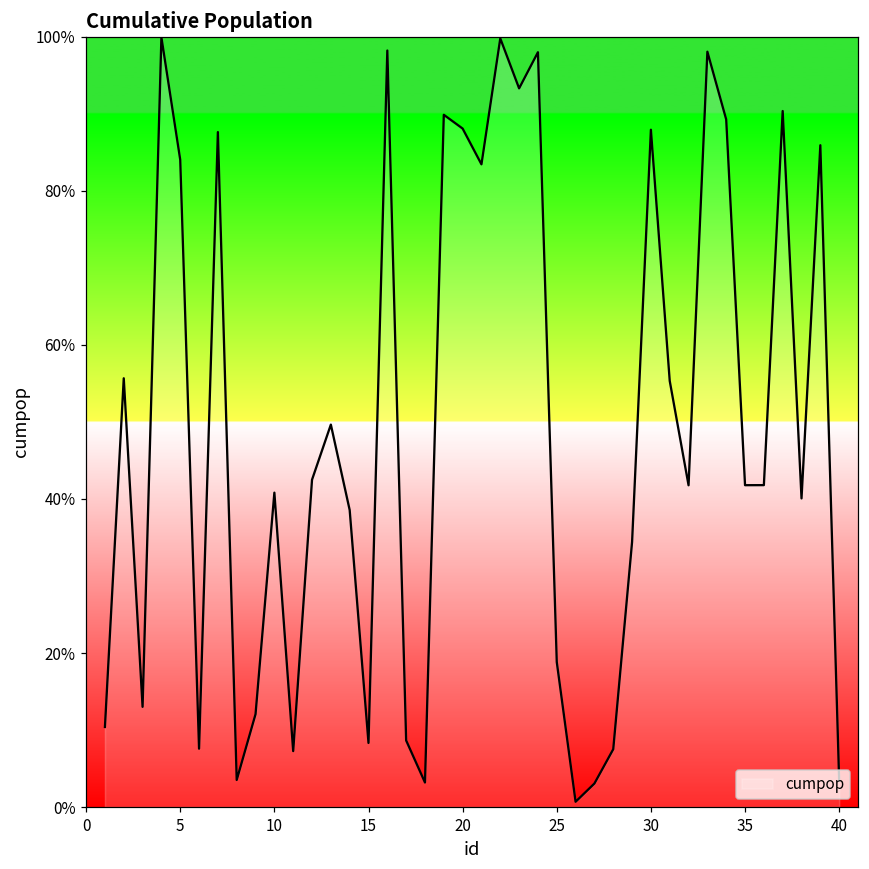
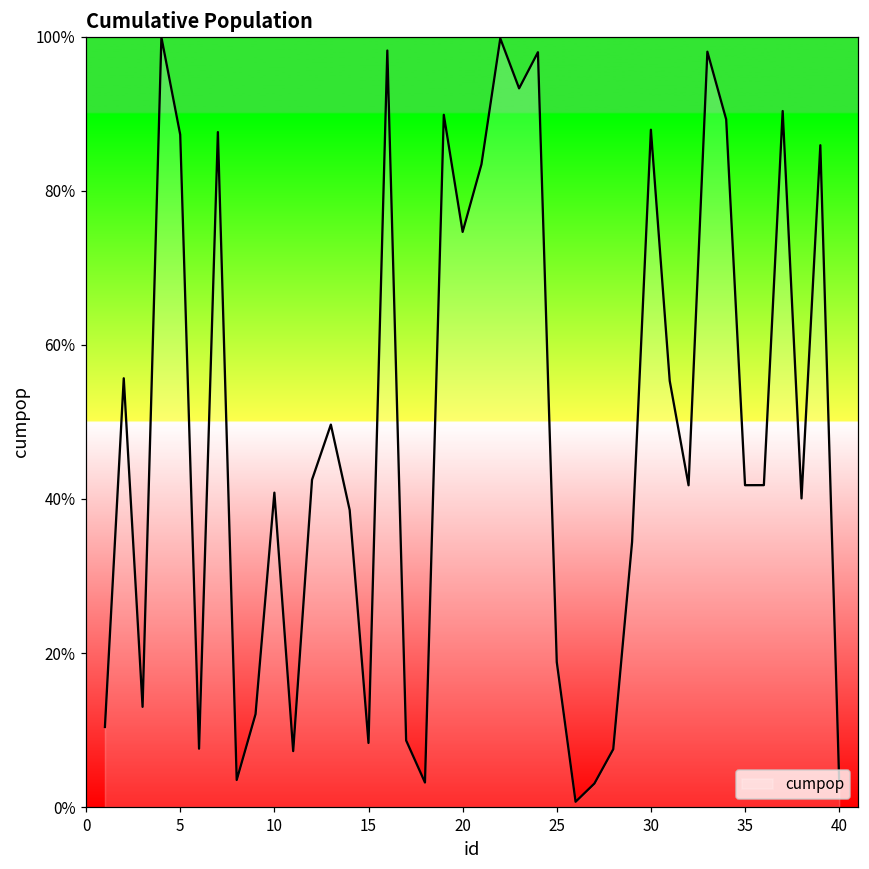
  {
-   "5": "84%",
+   "5": "87%",
    "10": "41%",
    "15": "8%",
-   "20": "88%",
+   "20": "75%",
    "25": "19%",
    "30": "88%",
    "35": "42%"
  }
